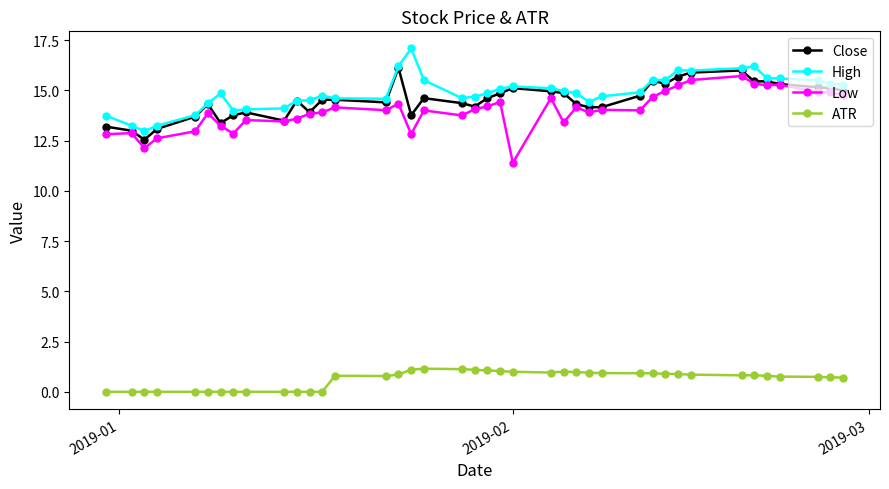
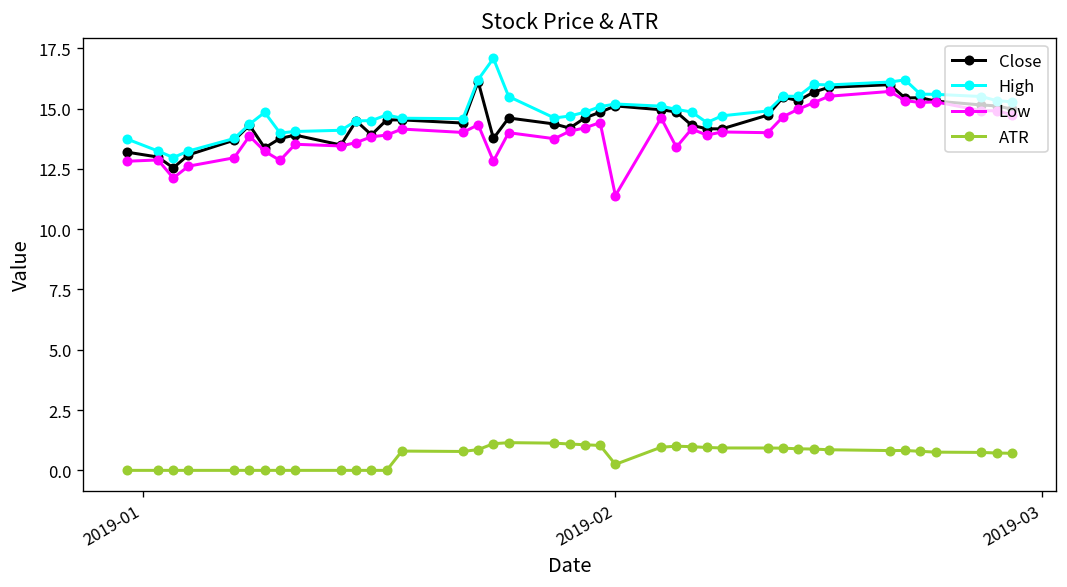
  {
    "Low": {
      "2019-02": 11.4
    },
    "ATR": {
-     "2019-02": 1.0
+     "2019-02": 0.2
    }
  }
